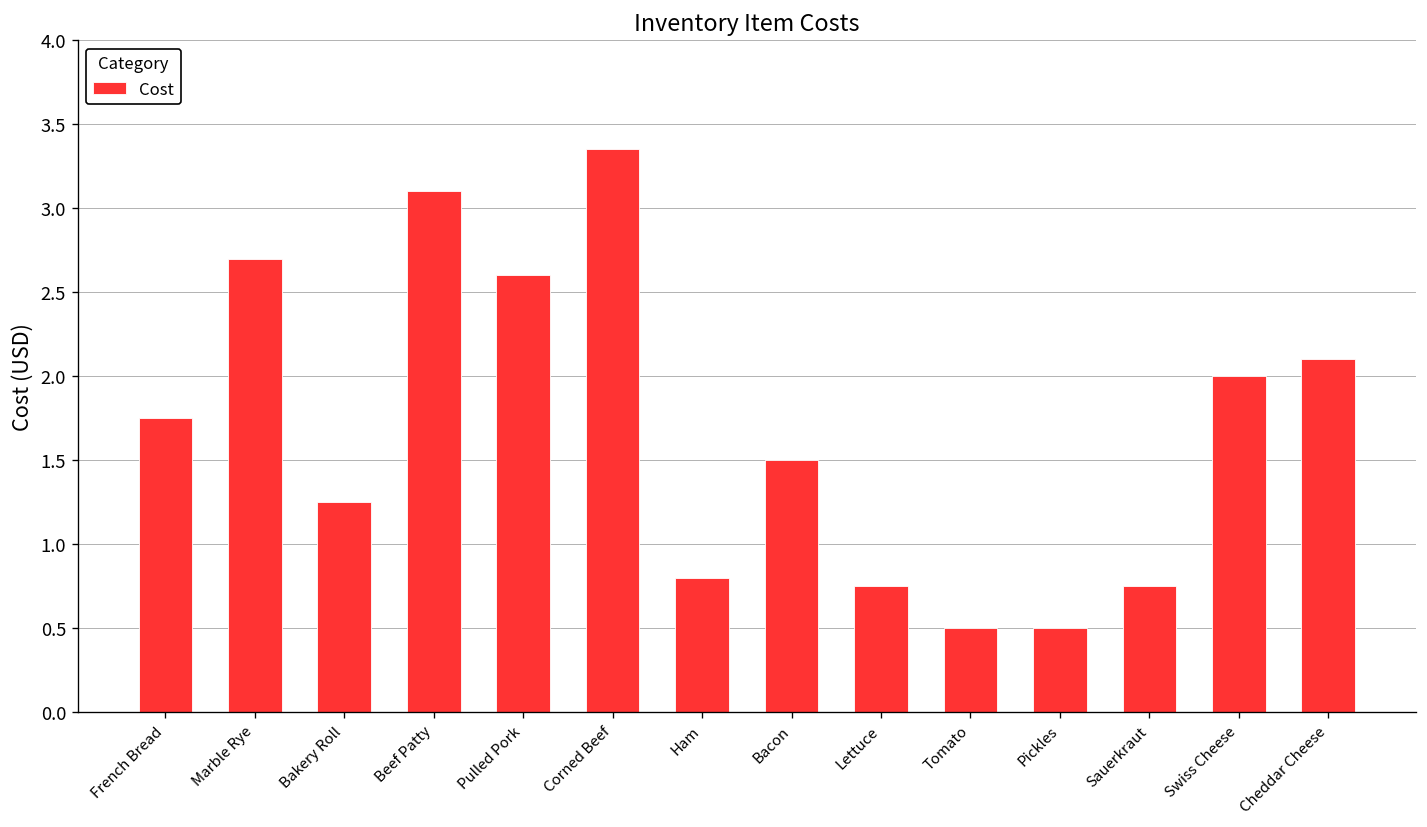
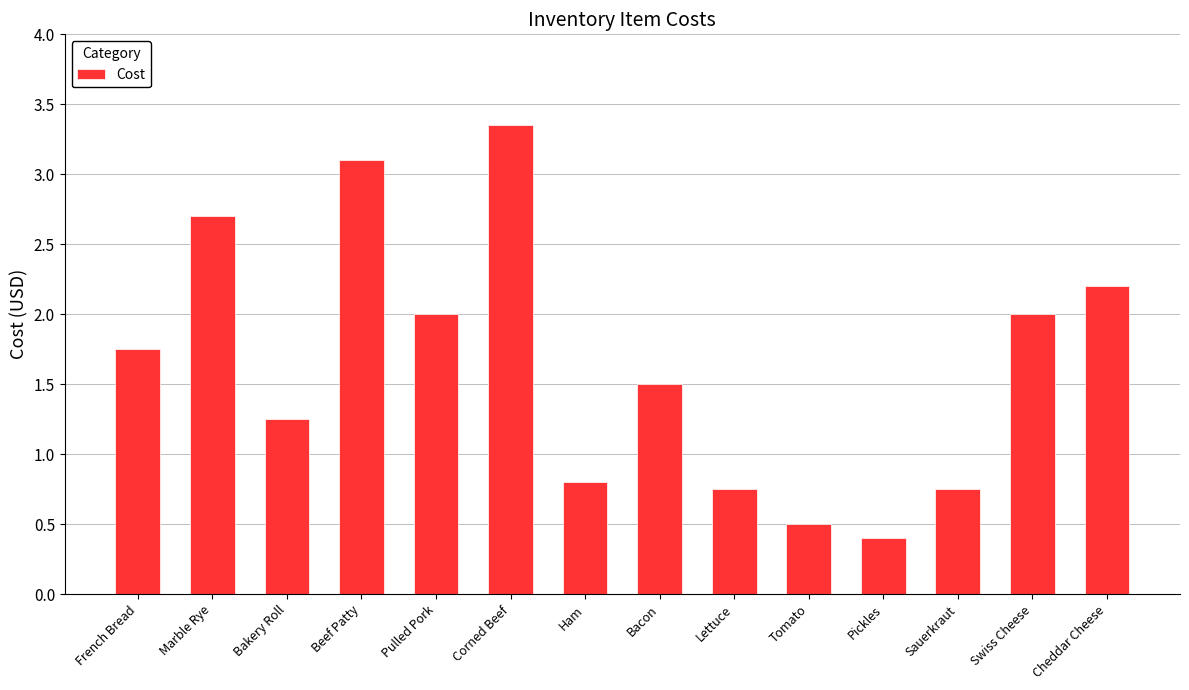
  {
    "French Bread": 1.75,
    "Marble Rye": 2.7,
    "Bakery Roll": 1.25,
    "Beef Patty": 3.1,
-   "Pulled Pork": 2.6,
+   "Pulled Pork": 2.0,
    "Corned Beef": 3.35,
    "Ham": 0.8,
    "Bacon": 1.5,
    "Lettuce": 0.75,
    "Tomato": 0.5,
-   "Pickles": 0.5,
+   "Pickles": 0.4,
    "Sauerkraut": 0.75,
    "Swiss Cheese": 2.0,
-   "Cheddar Cheese": 2.1
+   "Cheddar Cheese": 2.2
  }
